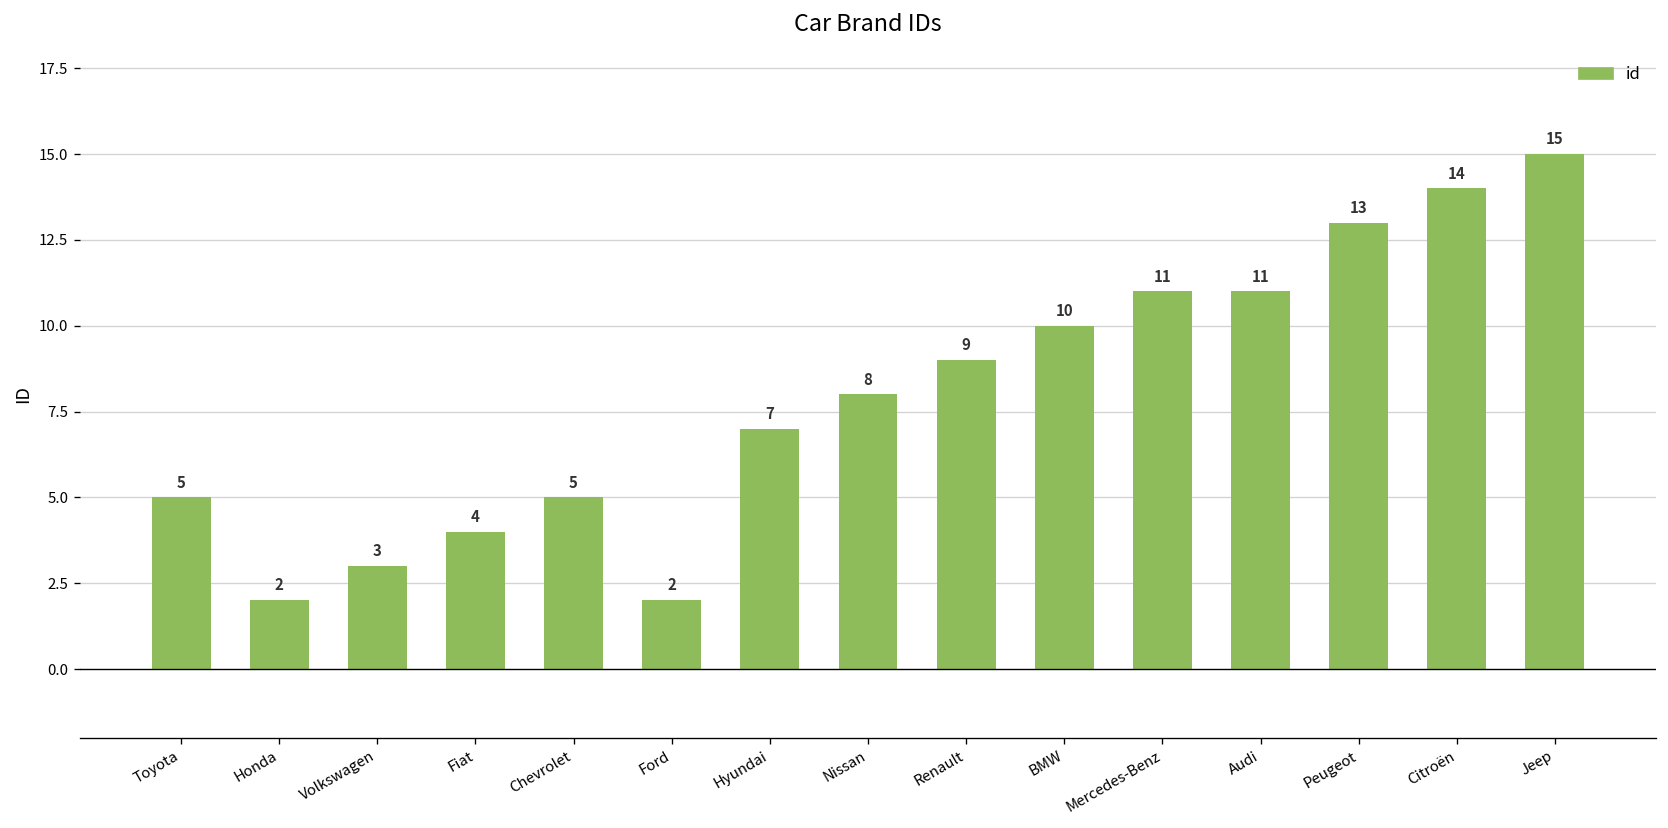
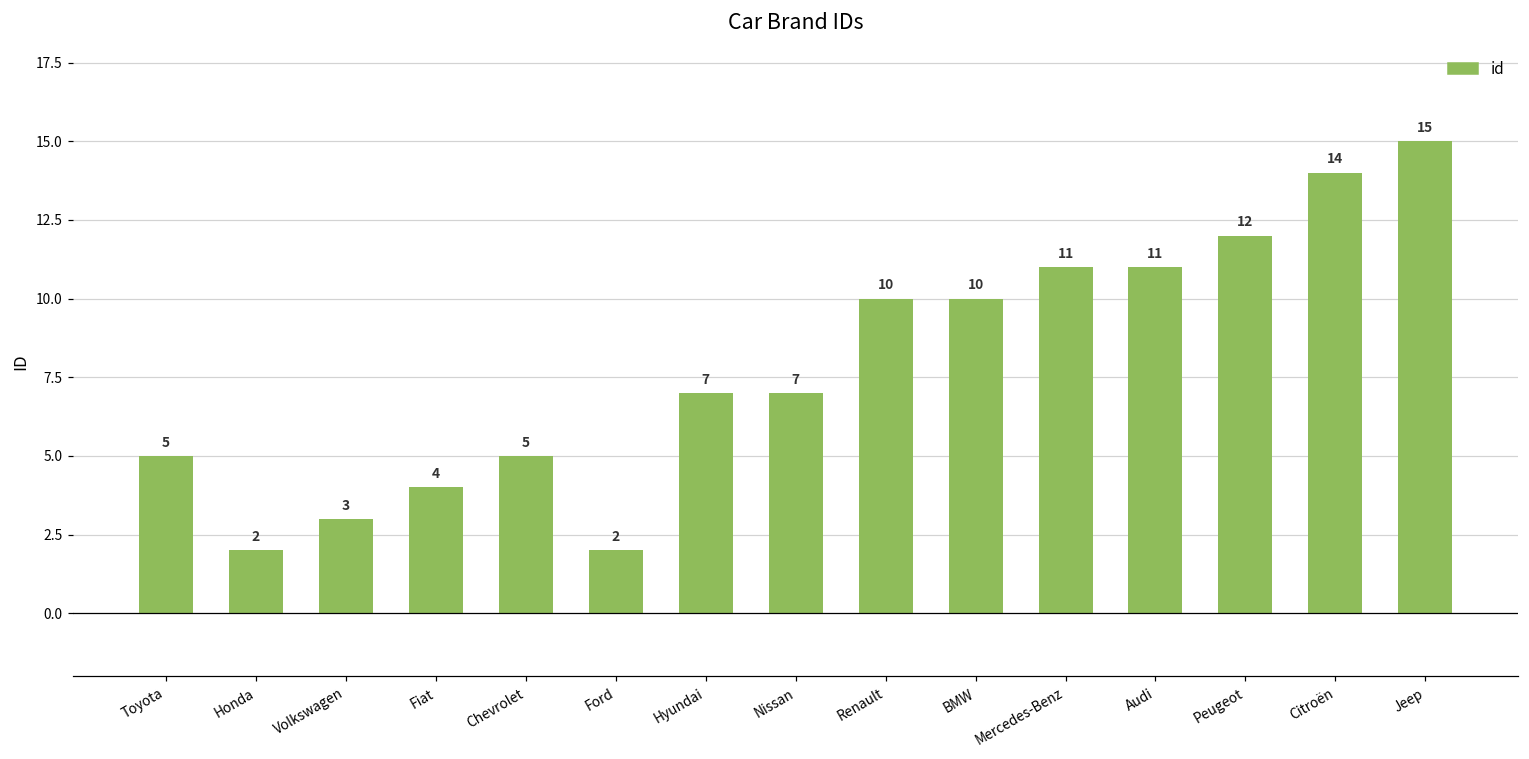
  {
    "Toyota": 5,
    "Honda": 2,
    "Volkswagen": 3,
    "Fiat": 4,
    "Chevrolet": 5,
    "Ford": 2,
    "Hyundai": 7,
-   "Nissan": 8,
-   "Renault": 9,
+   "Nissan": 7,
+   "Renault": 10,
    "BMW": 10,
    "Mercedes-Benz": 11,
    "Audi": 11,
-   "Peugeot": 13,
+   "Peugeot": 12,
    "Citroën": 14,
    "Jeep": 15
  }
